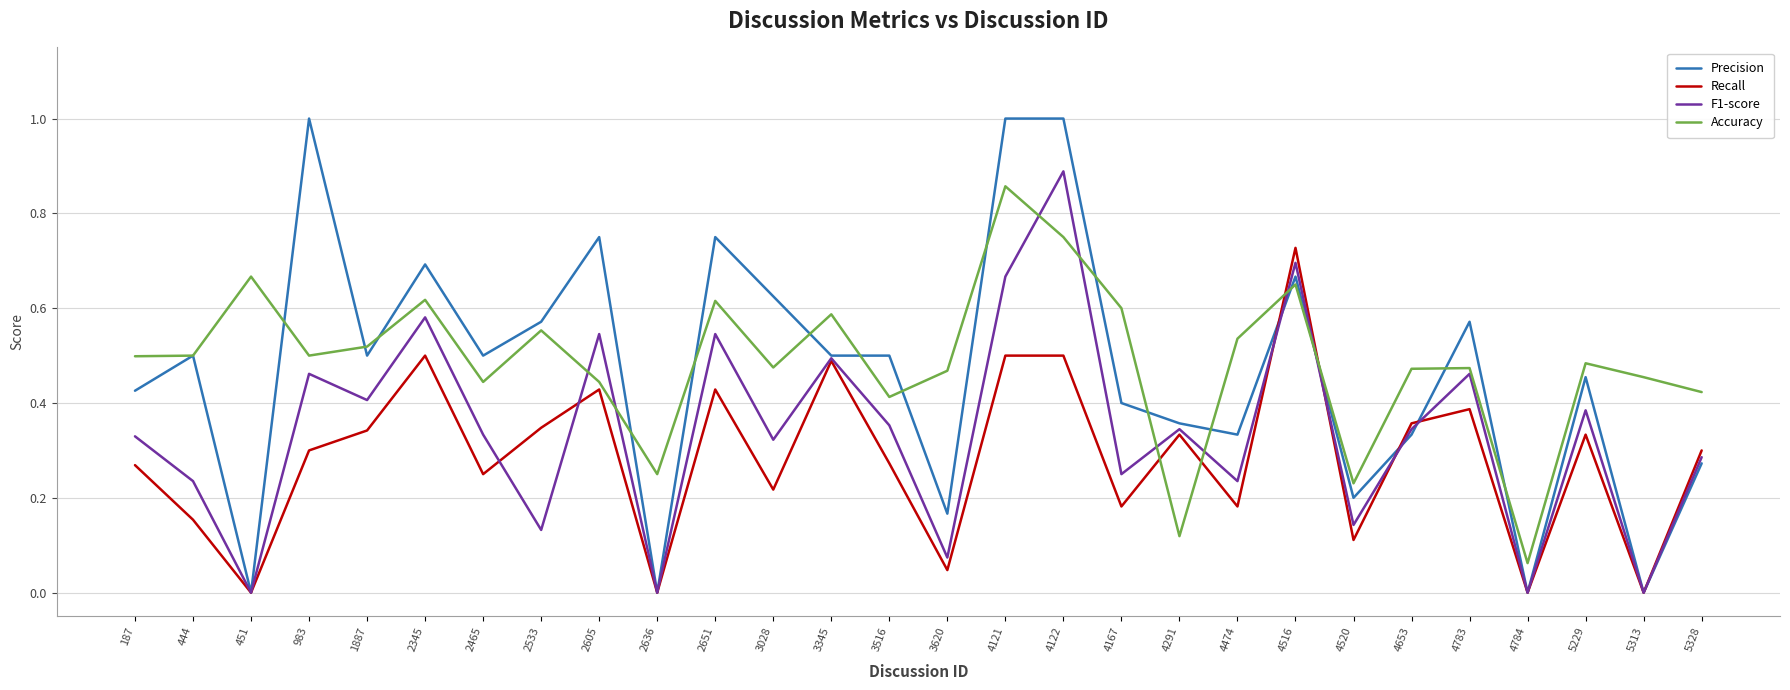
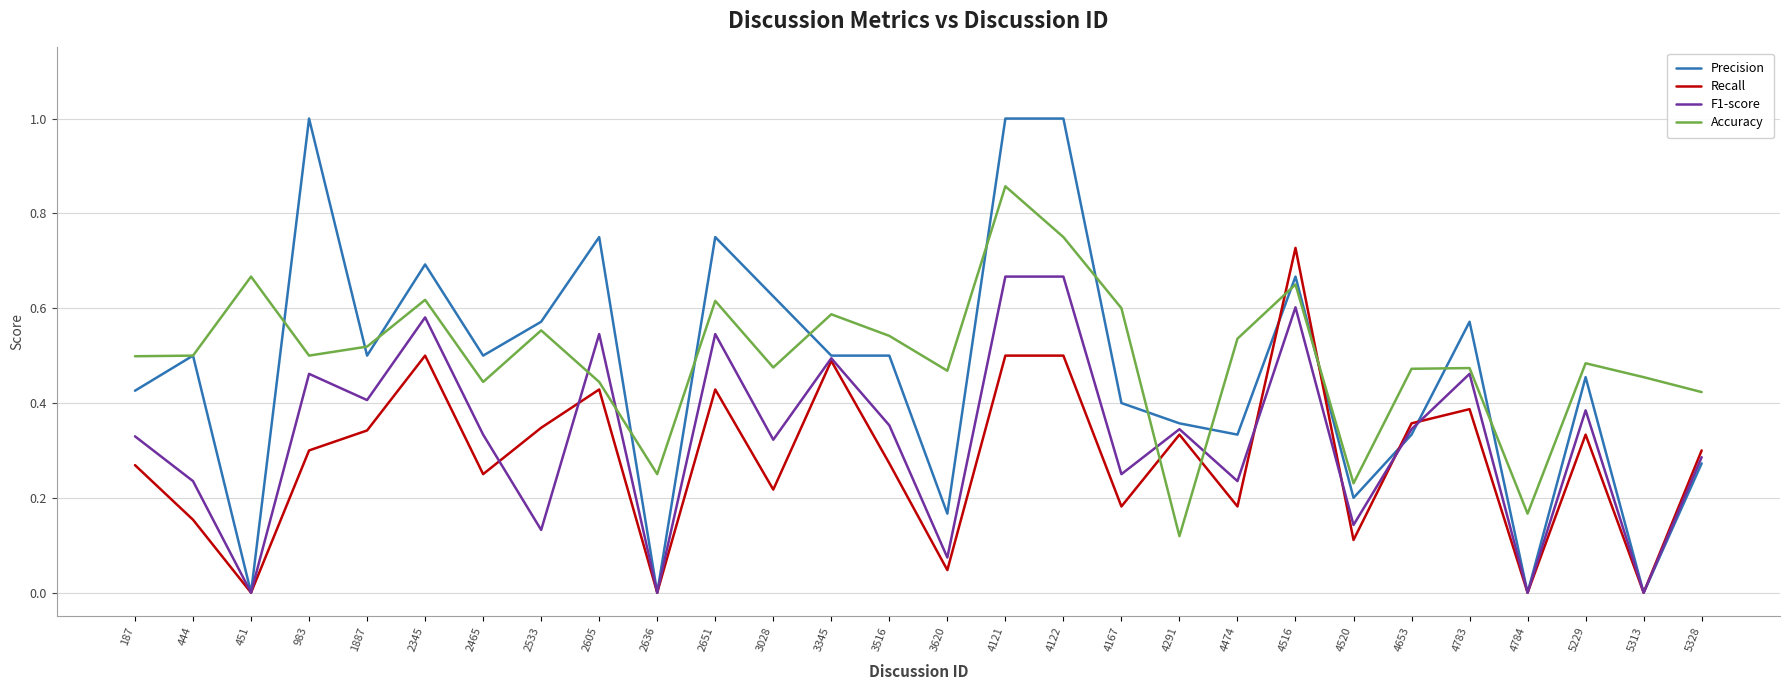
  {
    "Precision": {
      "187": 0.43,
      "983": 1.00,
      "1887": 0.50,
      "2345": 0.69,
      "2465": 0.50,
      "2533": 0.57,
      "2605": 0.75,
      "2651": 0.75,
      "3028": 0.63,
      "3345": 0.50,
      "3516": 0.50,
      "3620": 0.17,
      "4121": 1.00,
      "4122": 1.00,
      "4167": 0.40,
      "4291": 0.36,
      "4474": 0.33,
      "4516": 0.67,
      "4520": 0.20,
      "4653": 0.33,
      "4783": 0.57,
      "5229": 0.45,
      "5328": 0.27
    },
    "Recall": {
      "187": 0.27,
      "444": 0.15,
      "983": 0.30,
      "1887": 0.34,
      "2345": 0.50,
      "2465": 0.25,
      "2533": 0.35,
      "2605": 0.43,
      "2651": 0.43,
      "3028": 0.22,
      "3345": 0.49,
      "3516": 0.27,
      "3620": 0.05,
      "4121": 0.50,
      "4122": 0.50,
      "4167": 0.18,
      "4291": 0.33,
      "4474": 0.18,
      "4516": 0.73,
      "4520": 0.11,
      "4653": 0.36,
      "4783": 0.39,
      "5229": 0.33,
      "5328": 0.30
    },
    "F1-score": {
      "187": 0.33,
      "444": 0.24,
      "983": 0.46,
      "1887": 0.41,
      "2345": 0.58,
      "2465": 0.33,
      "2533": 0.13,
      "2605": 0.55,
      "2651": 0.55,
      "3028": 0.32,
      "3345": 0.49,
      "3516": 0.35,
      "3620": 0.07,
      "4121": 0.67,
-     "4122": 0.89,
+     "4122": 0.67,
      "4167": 0.25,
      "4291": 0.34,
      "4474": 0.24,
-     "4516": 0.70,
+     "4516": 0.60,
      "4520": 0.14,
      "4653": 0.34,
      "4783": 0.46,
      "5229": 0.38,
      "5328": 0.29
    },
    "Accuracy": {
      "187": 0.50,
      "451": 0.67,
      "983": 0.50,
      "1887": 0.52,
      "2345": 0.62,
      "2465": 0.44,
      "2533": 0.55,
      "2605": 0.44,
      "2636": 0.25,
      "2651": 0.62,
      "3028": 0.48,
      "3345": 0.59,
-     "3516": 0.41,
+     "3516": 0.54,
      "3620": 0.47,
      "4121": 0.86,
      "4122": 0.75,
      "4167": 0.60,
      "4291": 0.12,
      "4474": 0.54,
      "4516": 0.65,
      "4520": 0.23,
      "4653": 0.47,
      "4783": 0.47,
-     "4784": 0.06,
+     "4784": 0.17,
      "5229": 0.48,
      "5313": 0.45,
      "5328": 0.42
    }
  }
